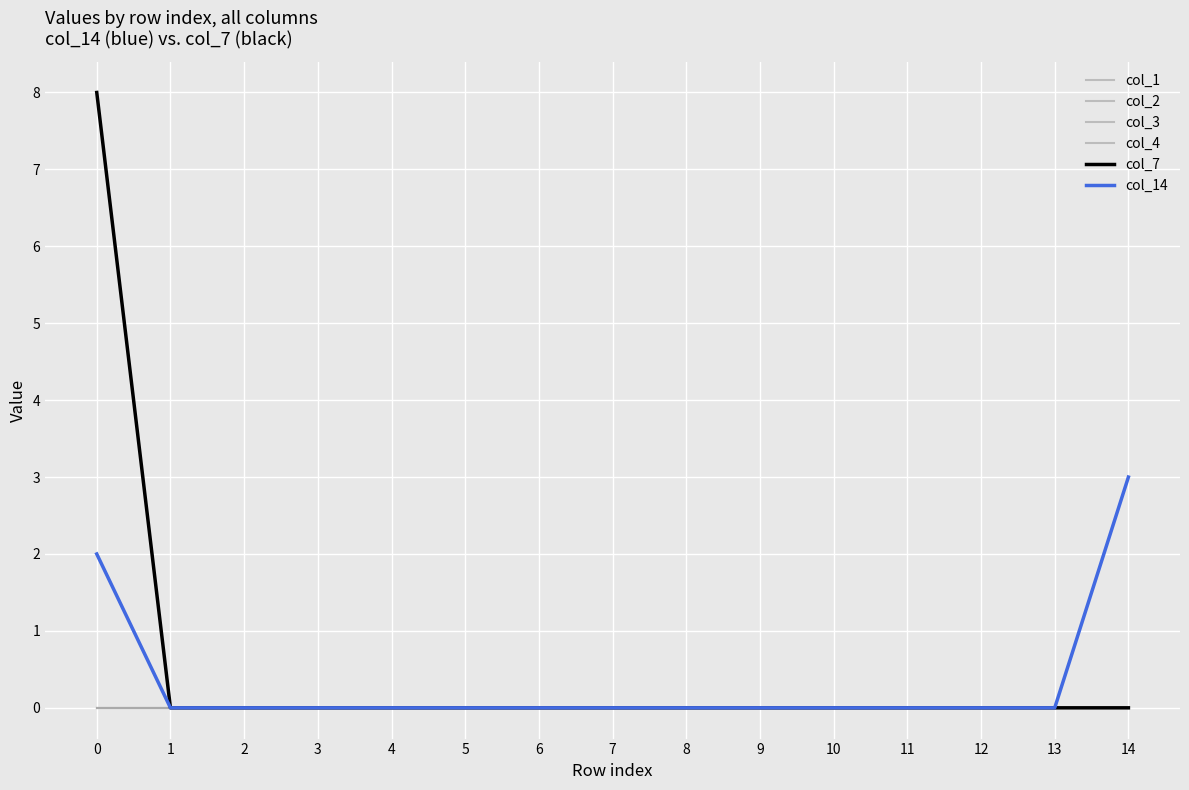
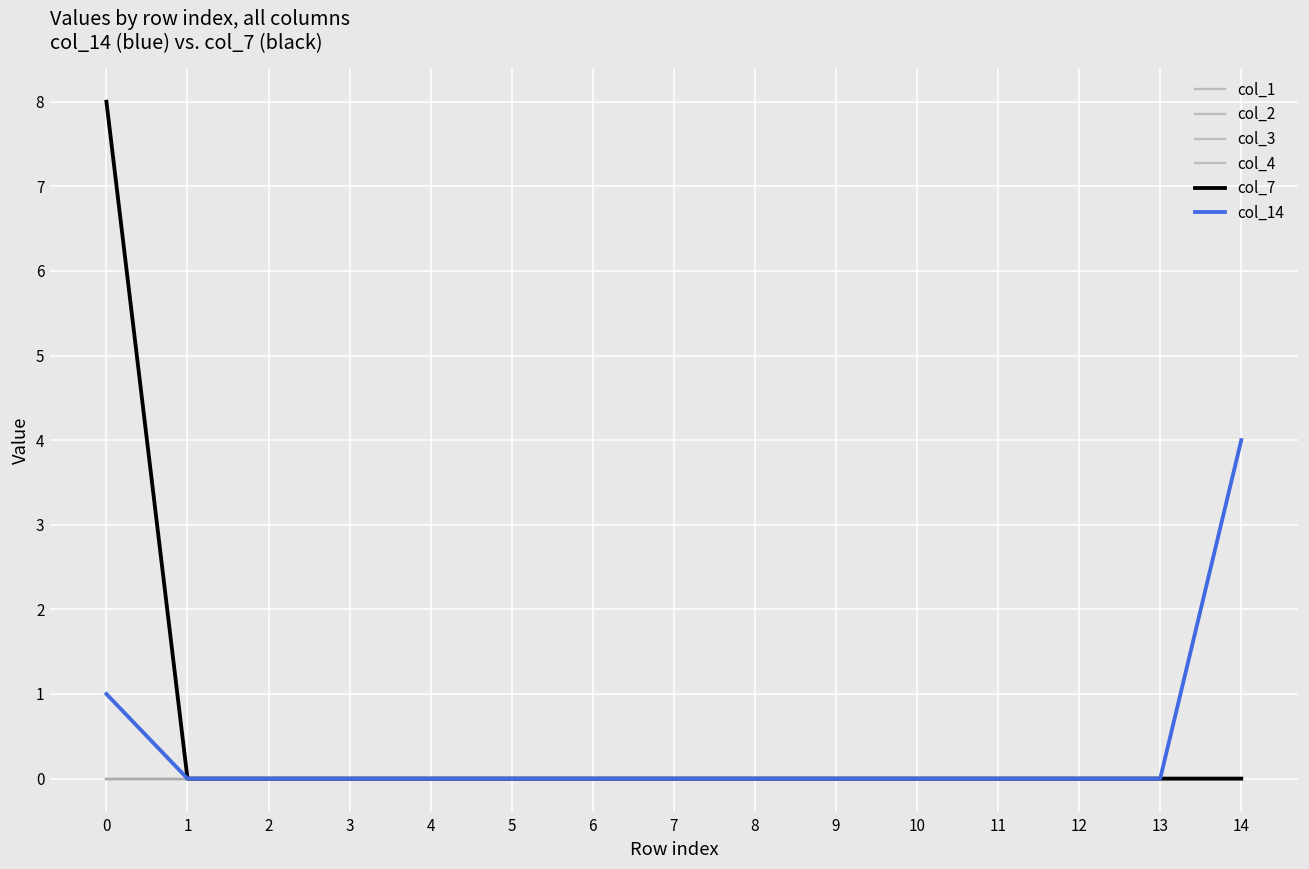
  {
    "col_4": {
      "0": 0
    },
    "col_7": {
      "0": 8
    },
    "col_14": {
-     "0": 2,
-     "14": 3
+     "0": 1,
+     "14": 4
    }
  }
